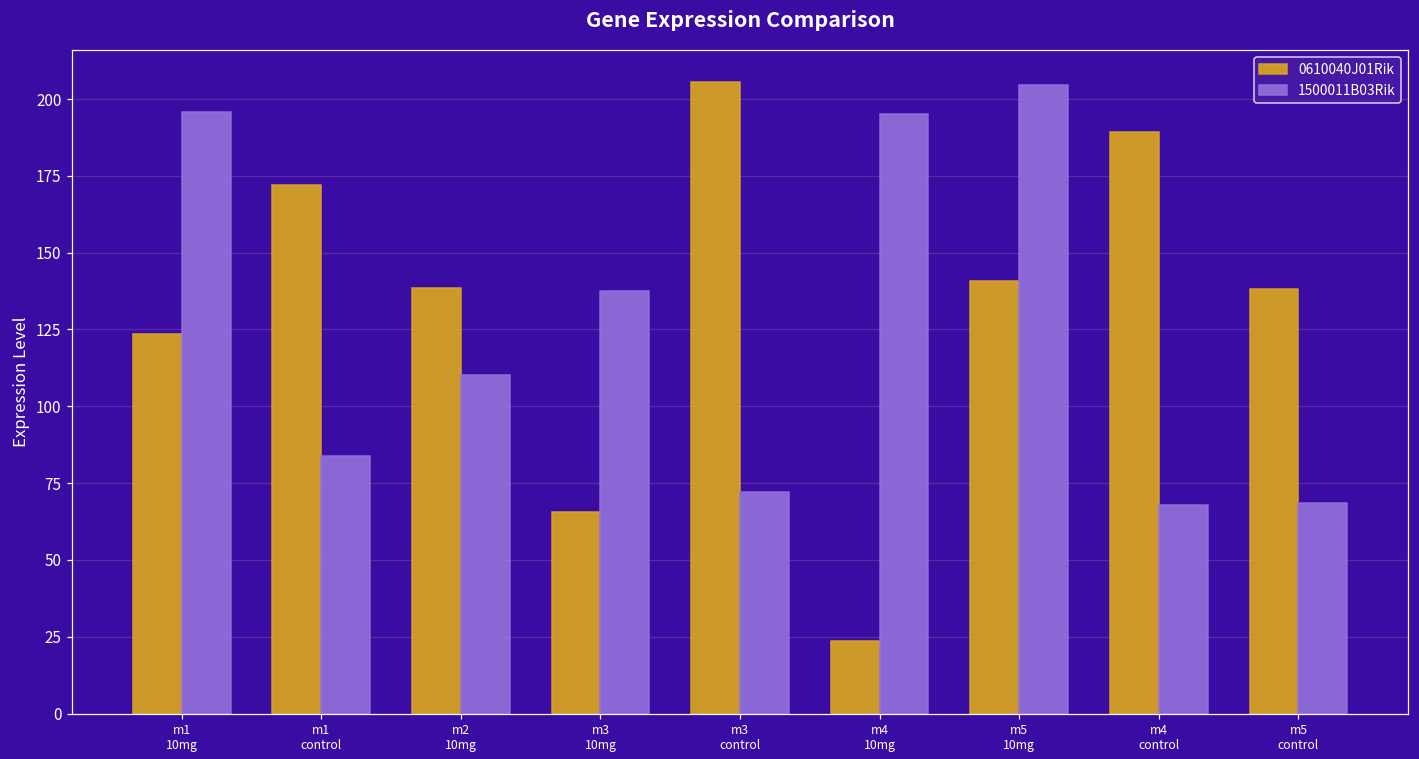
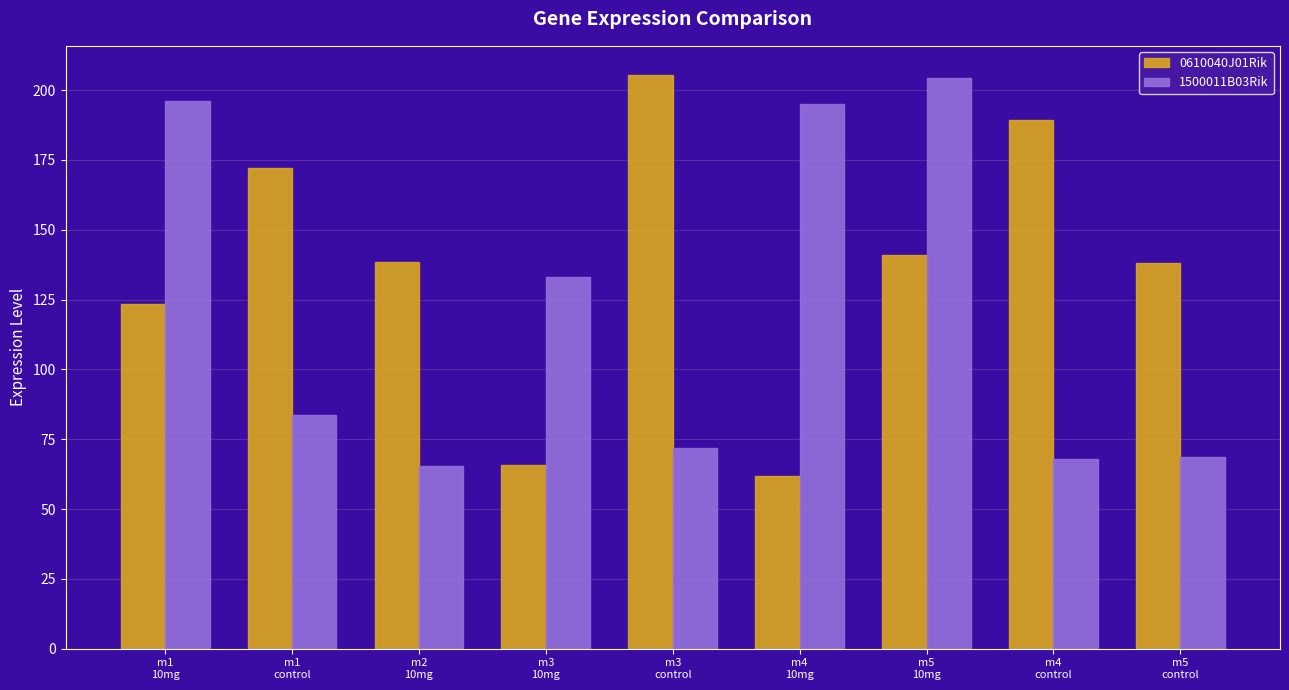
  {
    "0610040J01Rik": {
      "m1 10mg": 123,
      "m1 control": 172,
      "m2 10mg": 138,
      "m3 10mg": 66,
      "m3 control": 206,
-     "m4 10mg": 23,
+     "m4 10mg": 62,
      "m5 10mg": 141,
      "m4 control": 189,
      "m5 control": 138
    },
    "1500011B03Rik": {
      "m1 10mg": 196,
      "m1 control": 84,
-     "m2 10mg": 110,
-     "m3 10mg": 138,
+     "m2 10mg": 65,
+     "m3 10mg": 133,
      "m3 control": 72,
      "m4 10mg": 195,
      "m5 10mg": 204,
      "m4 control": 68,
      "m5 control": 69
    }
  }
